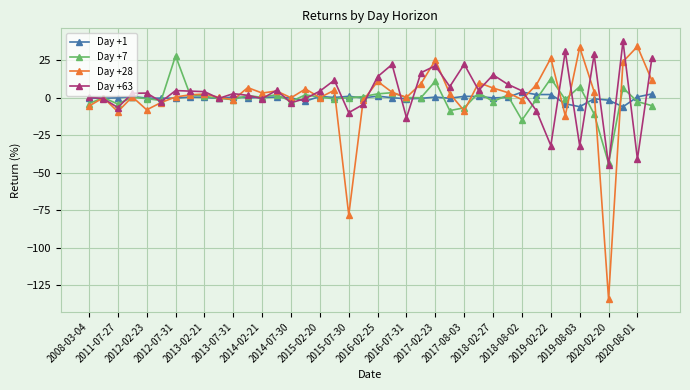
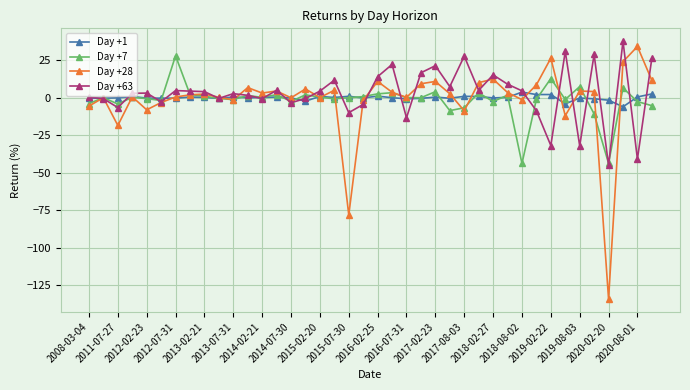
  {
    "Day +1": {
      "2011-07-27": 0,
      "2013-07-31": 1,
      "2017-02-23": 1,
      "2017-08-03": 1,
      "2018-02-27": 0,
      "2019-02-22": 2,
-     "2019-08-03": -6,
+     "2019-08-03": 0,
      "2020-02-20": -2,
      "2020-08-01": 1
    },
    "Day +7": {
      "2008-03-04": -4,
      "2011-07-27": -4,
      "2012-07-31": 28,
-     "2017-02-23": 11,
+     "2017-02-23": 4,
      "2017-08-03": -7,
      "2018-02-27": -2,
-     "2018-08-02": -15,
+     "2018-08-02": -44,
      "2019-02-22": 13,
      "2019-08-03": 8,
      "2020-08-01": -2
    },
    "Day +28": {
      "2008-03-04": -5,
-     "2011-07-27": -9,
+     "2011-07-27": -18,
      "2012-02-23": -8,
      "2014-02-21": 3,
      "2015-07-30": -78,
      "2016-02-25": 11,
-     "2017-02-23": 25,
+     "2017-02-23": 11,
      "2017-08-03": -9,
-     "2018-02-27": 7,
+     "2018-02-27": 13,
      "2018-08-02": -1,
      "2019-02-22": 27,
-     "2019-08-03": 34,
+     "2019-08-03": 5,
      "2020-02-20": -134,
      "2020-08-01": 34
    },
    "Day +63": {
      "2011-07-27": -6,
      "2012-02-23": 3,
      "2012-07-31": 5,
      "2013-07-31": 3,
      "2015-02-20": 5,
      "2015-07-30": -10,
      "2016-02-25": 14,
      "2016-07-31": -13,
      "2017-02-23": 21,
-     "2017-08-03": 22,
+     "2017-08-03": 28,
      "2018-02-27": 15,
      "2019-02-22": -32,
      "2019-08-03": -32,
      "2020-08-01": -41
    }
  }
